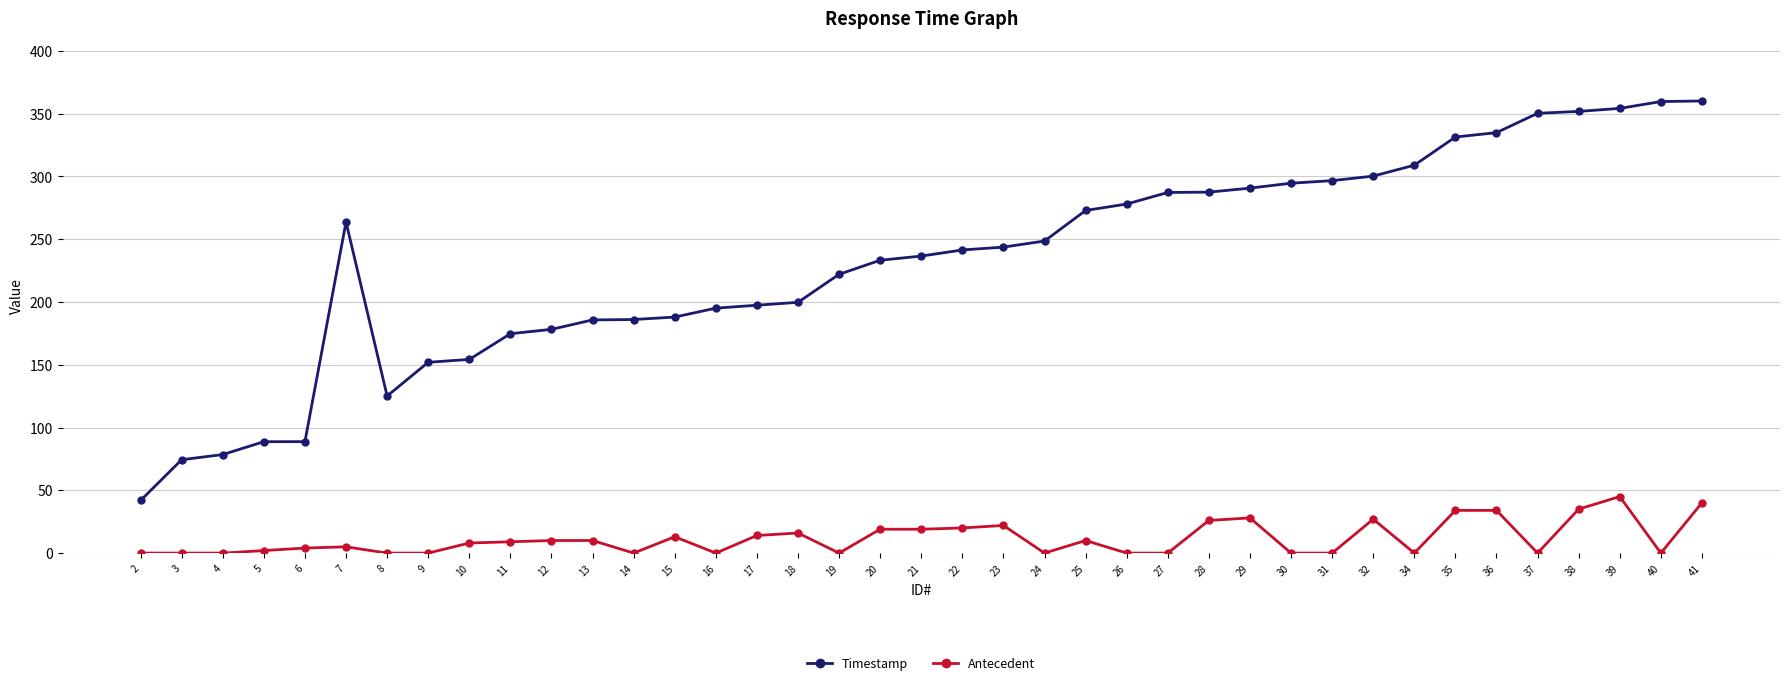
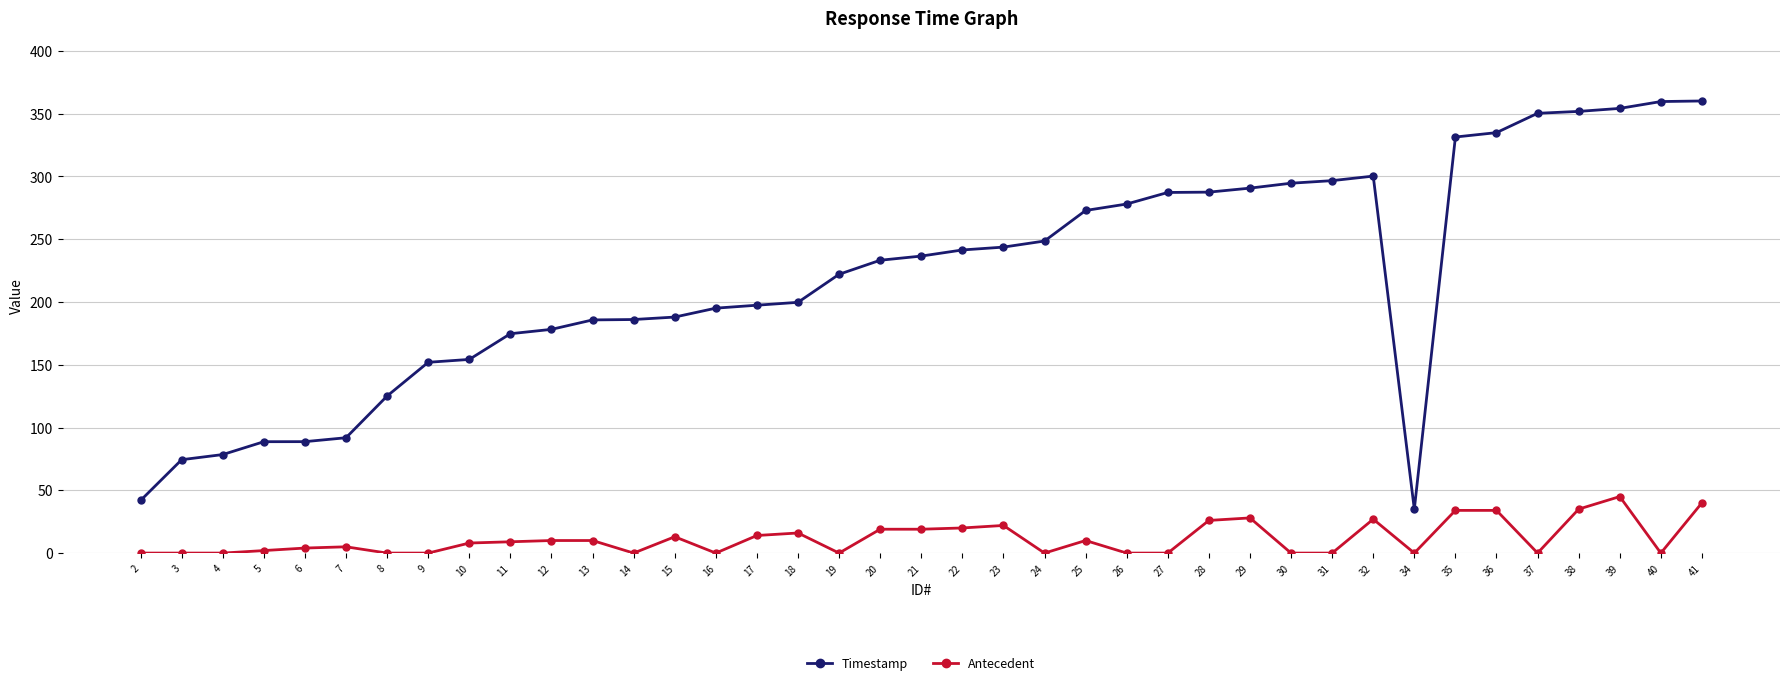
  {
    "Timestamp": {
      "2": 42,
      "3": 74,
      "4": 78,
      "5": 89,
      "6": 89,
-     "7": 264,
+     "7": 92,
      "8": 125,
      "9": 152,
      "10": 154,
      "11": 175,
      "12": 178,
      "13": 186,
      "14": 186,
      "15": 188,
      "16": 195,
      "17": 197,
      "18": 200,
      "19": 222,
      "20": 233,
      "21": 237,
      "22": 241,
      "23": 244,
      "24": 249,
      "25": 273,
      "26": 278,
      "27": 287,
      "28": 287,
      "29": 291,
      "30": 295,
      "31": 297,
      "32": 300,
-     "34": 309,
+     "34": 35,
      "35": 331,
      "36": 335,
      "37": 350,
      "38": 352,
      "39": 354,
      "40": 360,
      "41": 360
    },
    "Antecedent": {
      "2": 0,
      "3": 0,
      "4": 0,
      "5": 2,
      "6": 4,
      "7": 5,
      "8": 0,
      "9": 0,
      "10": 8,
      "11": 9,
      "12": 10,
      "13": 10,
      "14": 0,
      "15": 13,
      "16": 0,
      "17": 14,
      "18": 16,
      "19": 0,
      "20": 19,
      "21": 19,
      "22": 20,
      "23": 22,
      "24": 0,
      "25": 10,
      "26": 0,
      "27": 0,
      "28": 26,
      "29": 28,
      "30": 0,
      "31": 0,
      "32": 27,
      "34": 0,
      "35": 34,
      "36": 34,
      "37": 0,
      "38": 35,
      "39": 45,
      "40": 0,
      "41": 40
    }
  }
